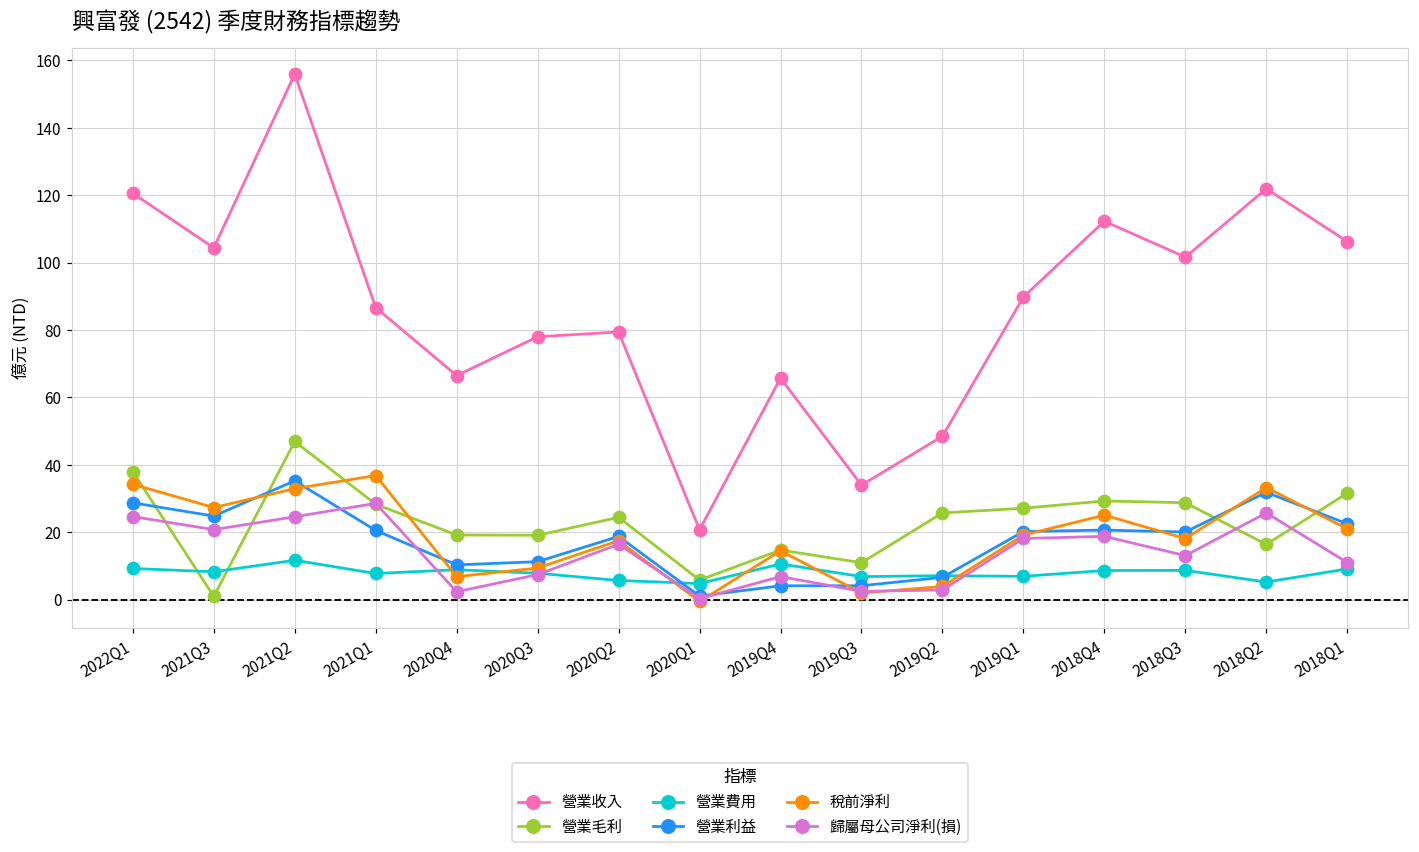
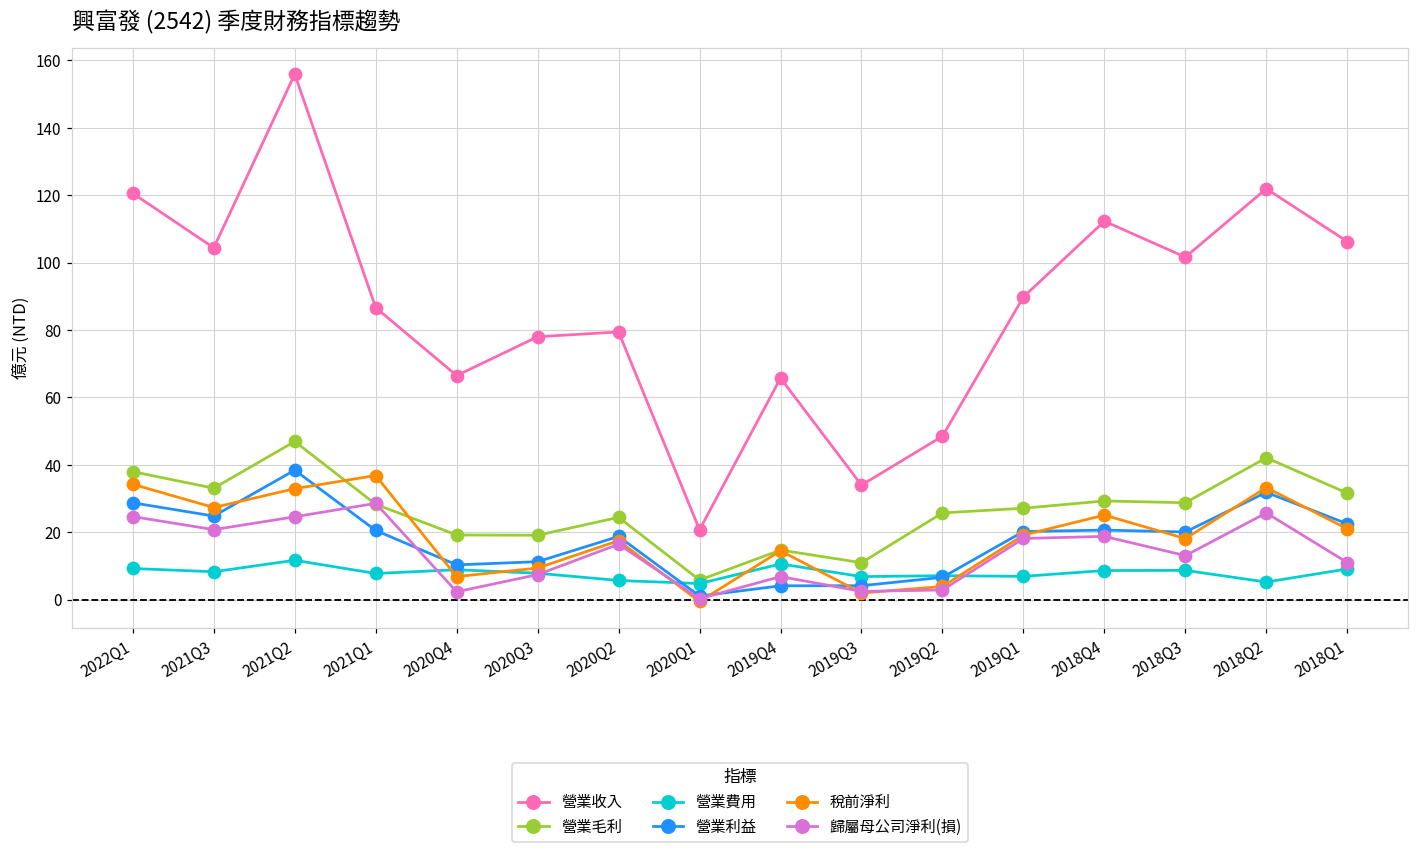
  {
    "營業毛利": {
      "2022Q1": 38,
-     "2021Q3": 1,
+     "2021Q3": 33,
      "2021Q2": 47,
      "2020Q4": 19,
      "2020Q3": 19,
      "2020Q2": 24,
      "2020Q1": 6,
      "2019Q3": 11,
      "2019Q2": 26,
      "2019Q1": 27,
      "2018Q4": 29,
      "2018Q3": 29,
-     "2018Q2": 16,
+     "2018Q2": 42,
      "2018Q1": 32
    },
    "營業費用": {
      "2022Q1": 9,
      "2021Q3": 8,
      "2021Q2": 12,
      "2021Q1": 8,
      "2020Q4": 9,
      "2020Q2": 6,
      "2020Q1": 5,
      "2019Q4": 11,
      "2019Q3": 7,
      "2019Q1": 7,
      "2018Q4": 9,
      "2018Q3": 9,
      "2018Q2": 5,
      "2018Q1": 9
    },
    "營業利益": {
      "2022Q1": 29,
      "2021Q3": 25,
-     "2021Q2": 35,
+     "2021Q2": 38,
      "2021Q1": 21,
      "2020Q4": 10,
      "2020Q3": 11,
      "2020Q2": 19,
      "2019Q4": 4,
      "2019Q3": 4,
      "2019Q1": 20,
      "2018Q4": 21,
      "2018Q3": 20,
      "2018Q2": 32,
      "2018Q1": 22
    },
    "稅前淨利": {
      "2022Q1": 34,
      "2021Q3": 27,
      "2021Q2": 33,
      "2021Q1": 37,
      "2020Q4": 7,
      "2020Q3": 9,
      "2020Q2": 18,
      "2019Q2": 4,
      "2019Q1": 19,
      "2018Q4": 25,
      "2018Q3": 18,
      "2018Q2": 33,
      "2018Q1": 21
    }
  }
